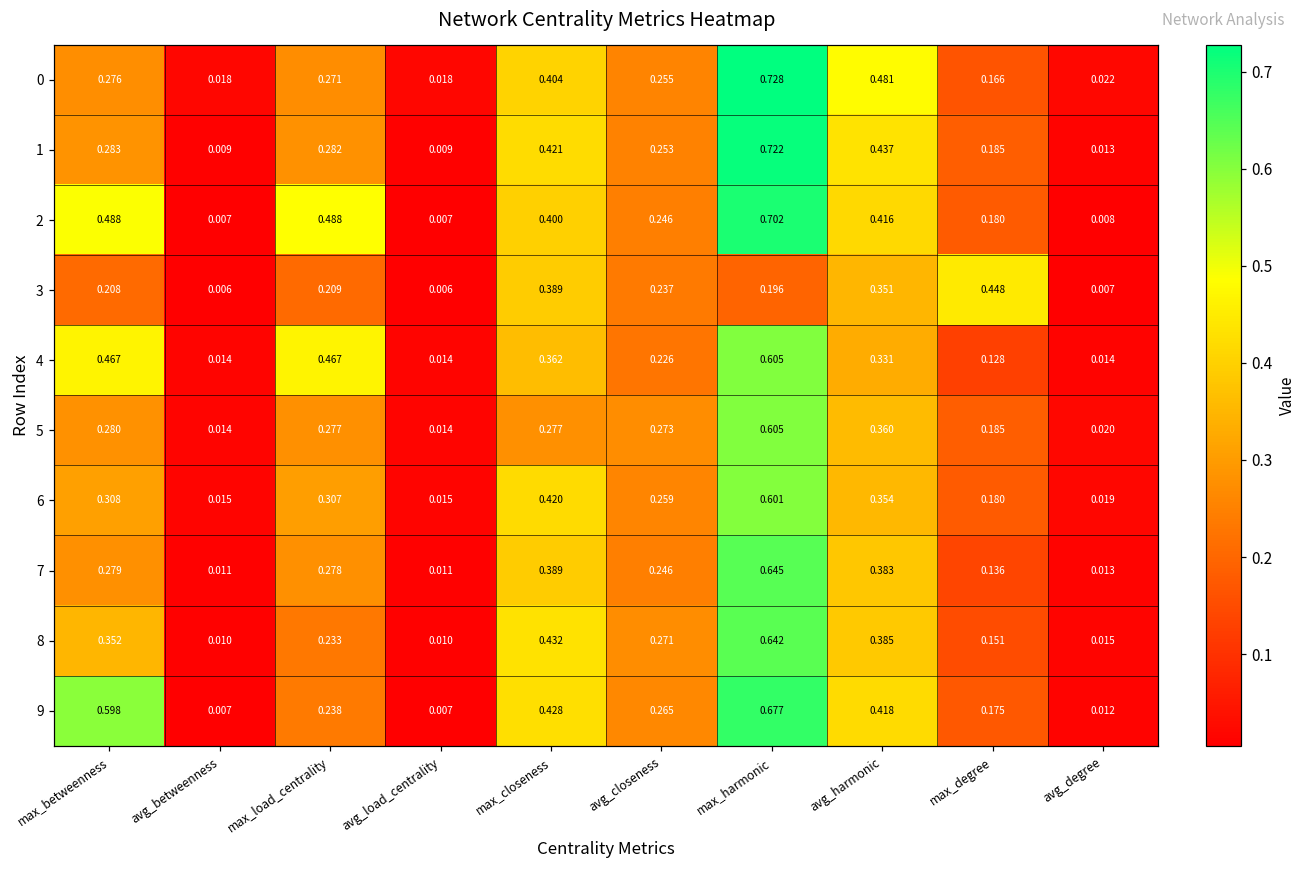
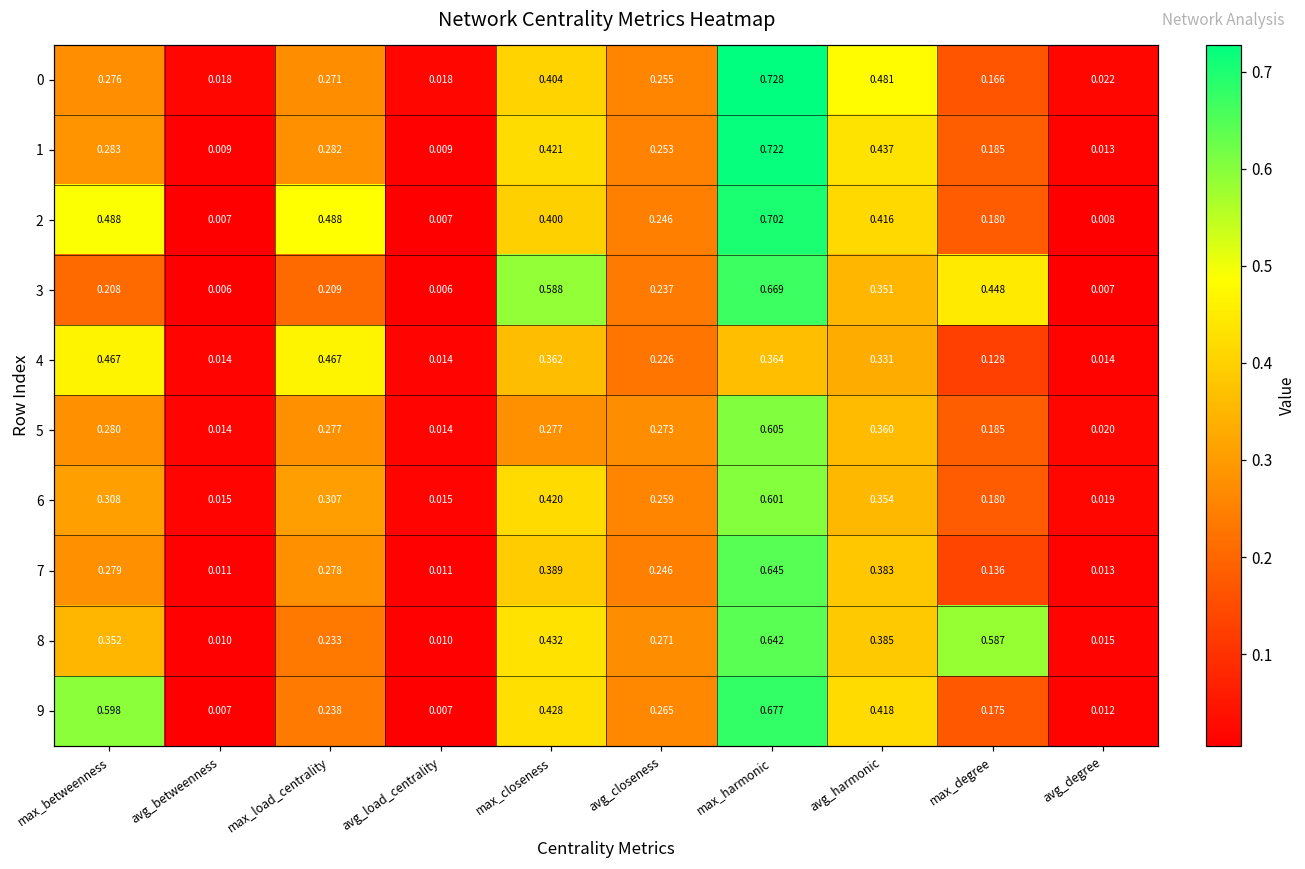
  {
    "0": {
      "max_betweenness": 0.276,
      "avg_betweenness": 0.018,
      "max_load_centrality": 0.271,
      "avg_load_centrality": 0.018,
      "max_closeness": 0.404,
      "avg_closeness": 0.255,
      "max_harmonic": 0.728,
      "avg_harmonic": 0.481,
      "max_degree": 0.166,
      "avg_degree": 0.022
    },
    "1": {
      "max_betweenness": 0.283,
      "avg_betweenness": 0.009,
      "max_load_centrality": 0.282,
      "avg_load_centrality": 0.009,
      "max_closeness": 0.421,
      "avg_closeness": 0.253,
      "max_harmonic": 0.722,
      "avg_harmonic": 0.437,
      "max_degree": 0.185,
      "avg_degree": 0.013
    },
    "2": {
      "max_betweenness": 0.488,
      "avg_betweenness": 0.007,
      "max_load_centrality": 0.488,
      "avg_load_centrality": 0.007,
      "max_closeness": 0.400,
      "avg_closeness": 0.246,
      "max_harmonic": 0.702,
      "avg_harmonic": 0.416,
      "max_degree": 0.180,
      "avg_degree": 0.008
    },
    "3": {
      "max_betweenness": 0.208,
      "avg_betweenness": 0.006,
      "max_load_centrality": 0.209,
      "avg_load_centrality": 0.006,
-     "max_closeness": 0.389,
+     "max_closeness": 0.588,
      "avg_closeness": 0.237,
-     "max_harmonic": 0.196,
+     "max_harmonic": 0.669,
      "avg_harmonic": 0.351,
      "max_degree": 0.448,
      "avg_degree": 0.007
    },
    "4": {
      "max_betweenness": 0.467,
      "avg_betweenness": 0.014,
      "max_load_centrality": 0.467,
      "avg_load_centrality": 0.014,
      "max_closeness": 0.362,
      "avg_closeness": 0.226,
-     "max_harmonic": 0.605,
+     "max_harmonic": 0.364,
      "avg_harmonic": 0.331,
      "max_degree": 0.128,
      "avg_degree": 0.014
    },
    "5": {
      "max_betweenness": 0.280,
      "avg_betweenness": 0.014,
      "max_load_centrality": 0.277,
      "avg_load_centrality": 0.014,
      "max_closeness": 0.277,
      "avg_closeness": 0.273,
      "max_harmonic": 0.605,
      "avg_harmonic": 0.360,
      "max_degree": 0.185,
      "avg_degree": 0.020
    },
    "6": {
      "max_betweenness": 0.308,
      "avg_betweenness": 0.015,
      "max_load_centrality": 0.307,
      "avg_load_centrality": 0.015,
      "max_closeness": 0.420,
      "avg_closeness": 0.259,
      "max_harmonic": 0.601,
      "avg_harmonic": 0.354,
      "max_degree": 0.180,
      "avg_degree": 0.019
    },
    "7": {
      "max_betweenness": 0.279,
      "avg_betweenness": 0.011,
      "max_load_centrality": 0.278,
      "avg_load_centrality": 0.011,
      "max_closeness": 0.389,
      "avg_closeness": 0.246,
      "max_harmonic": 0.645,
      "avg_harmonic": 0.383,
      "max_degree": 0.136,
      "avg_degree": 0.013
    },
    "8": {
      "max_betweenness": 0.352,
      "avg_betweenness": 0.010,
      "max_load_centrality": 0.233,
      "avg_load_centrality": 0.010,
      "max_closeness": 0.432,
      "avg_closeness": 0.271,
      "max_harmonic": 0.642,
      "avg_harmonic": 0.385,
-     "max_degree": 0.151,
+     "max_degree": 0.587,
      "avg_degree": 0.015
    },
    "9": {
      "max_betweenness": 0.598,
      "avg_betweenness": 0.007,
      "max_load_centrality": 0.238,
      "avg_load_centrality": 0.007,
      "max_closeness": 0.428,
      "avg_closeness": 0.265,
      "max_harmonic": 0.677,
      "avg_harmonic": 0.418,
      "max_degree": 0.175,
      "avg_degree": 0.012
    }
  }
